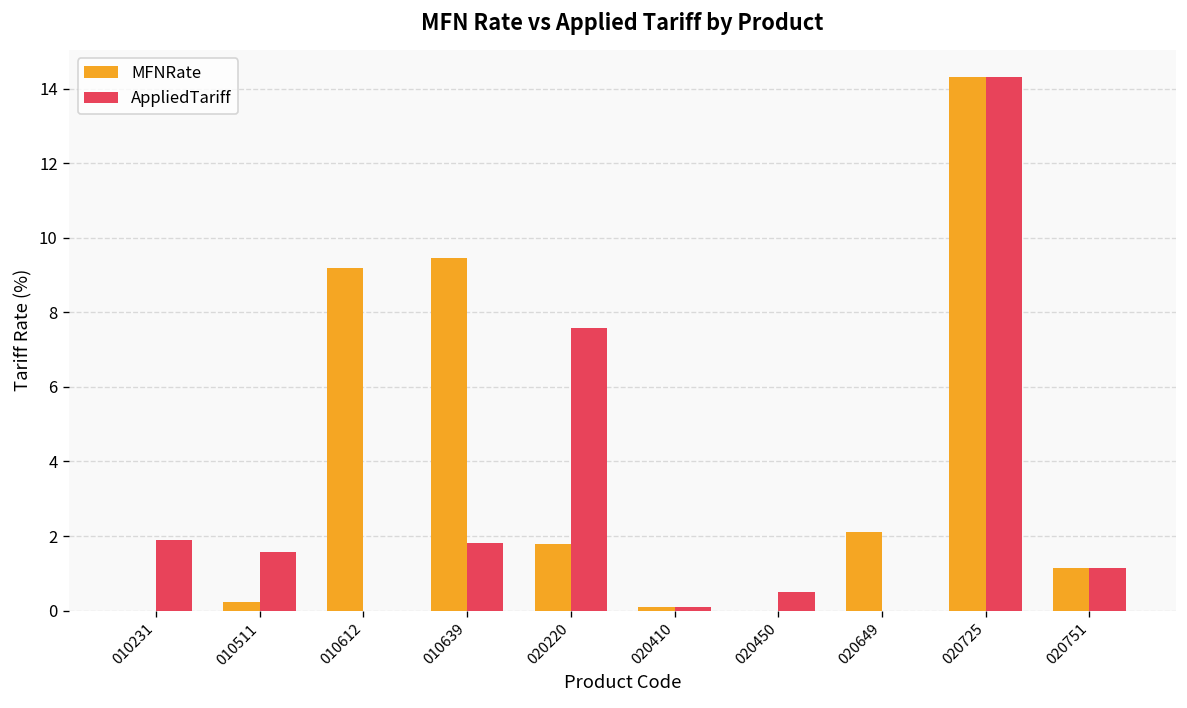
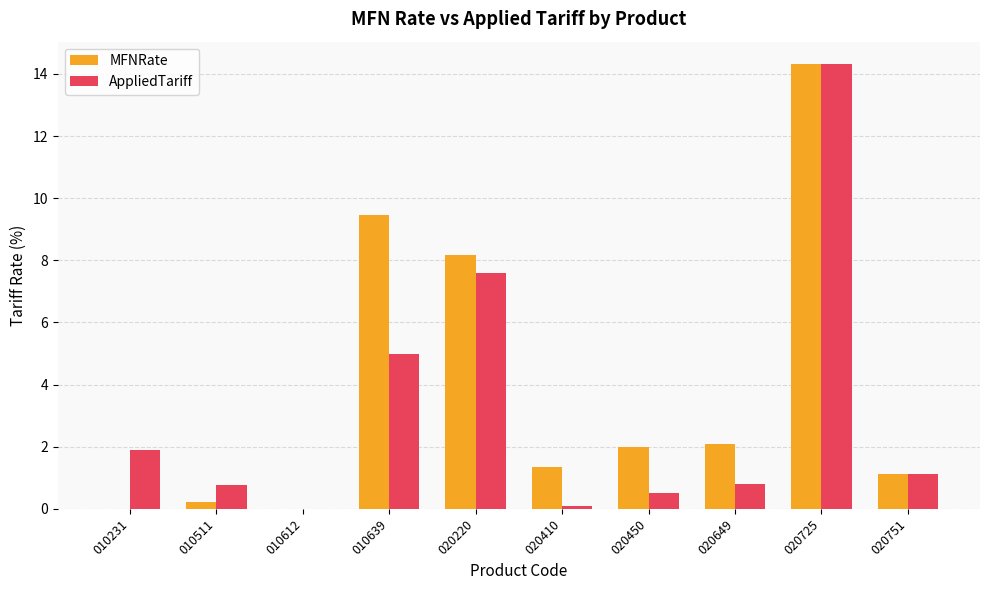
  {
    "MFNRate": {
      "010231": 0.0,
      "010511": 0.2,
-     "010612": 9.2,
+     "010612": 0.0,
      "010639": 9.5,
-     "020220": 1.8,
-     "020410": 0.1,
-     "020450": 0,
+     "020220": 8.2,
+     "020410": 1.4,
+     "020450": 2,
      "020649": 2.1,
      "020725": 14.3,
      "020751": 1.1
    },
    "AppliedTariff": {
      "010231": 1.9,
-     "010511": 1.6,
+     "010511": 0.8,
      "010612": 0.0,
-     "010639": 1.8,
+     "010639": 5.0,
      "020220": 7.6,
      "020410": 0.1,
      "020450": 0.5,
-     "020649": 0.0,
+     "020649": 0.8,
      "020725": 14.3,
      "020751": 1.1
    }
  }
